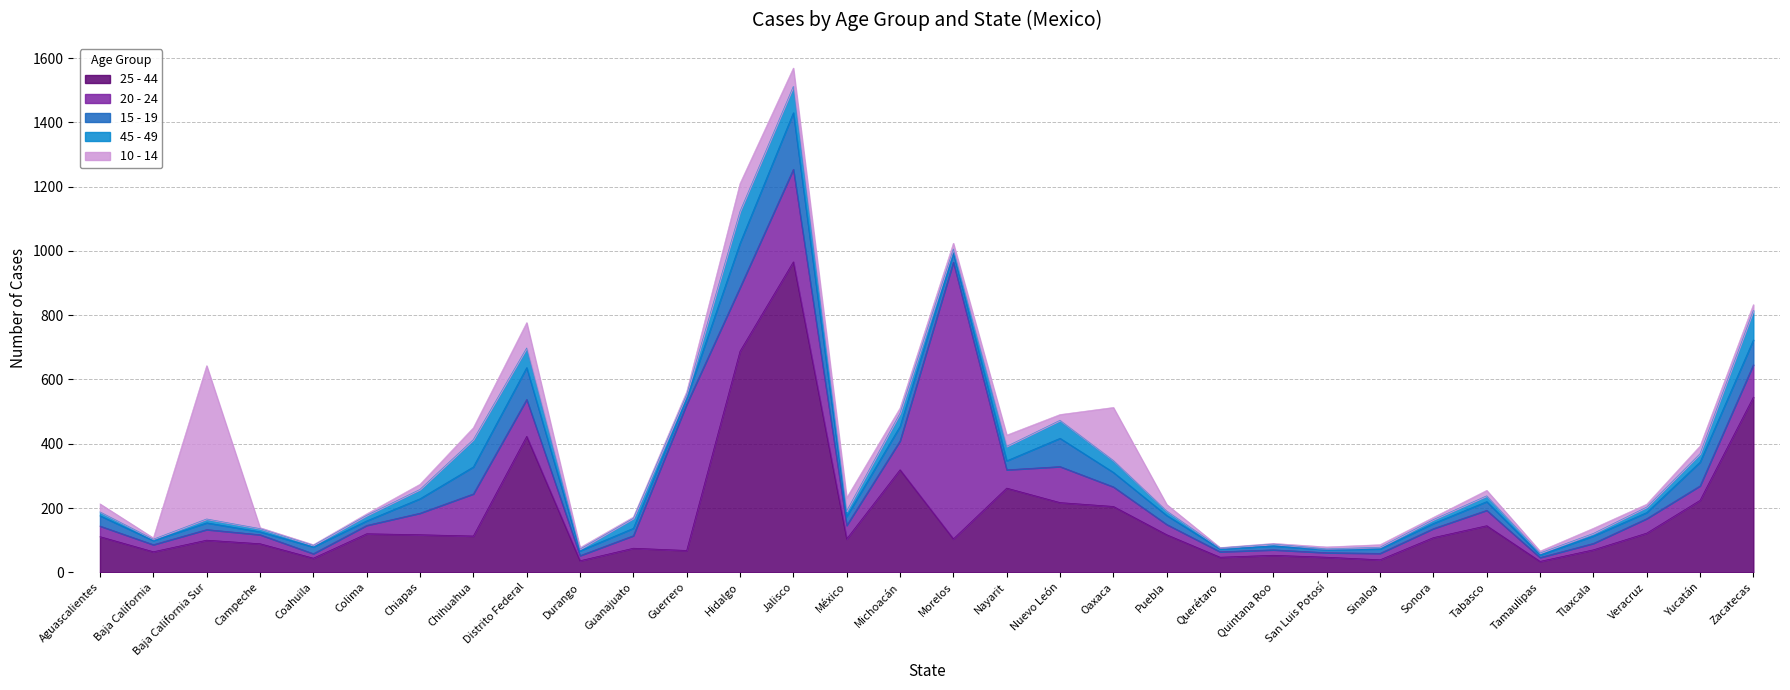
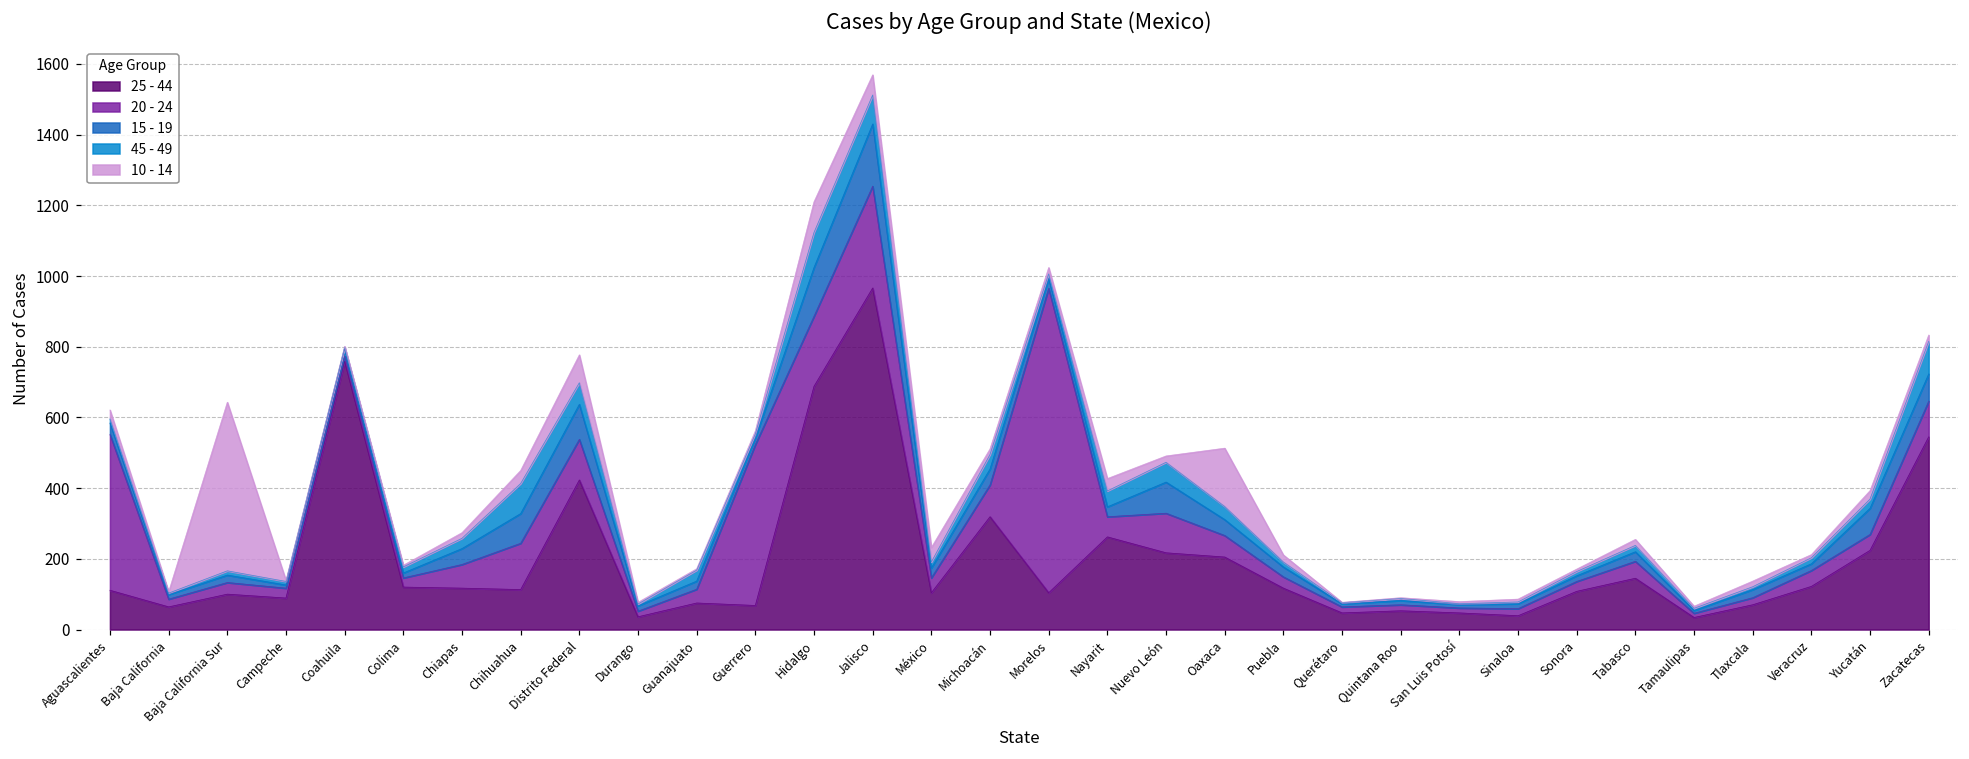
  {
    "25 - 44": {
      "Aguascalientes": 110,
      "Baja California": 60,
      "Baja California Sur": 100,
      "Campeche": 90,
-     "Coahuila": 40,
+     "Coahuila": 760,
      "Colima": 120,
      "Chiapas": 120,
      "Chihuahua": 110,
      "Distrito Federal": 420,
      "Durango": 40,
      "Guanajuato": 80,
      "Guerrero": 70,
      "Hidalgo": 690,
      "Jalisco": 970,
      "México": 100,
      "Michoacán": 320,
      "Morelos": 100,
      "Nayarit": 260,
      "Nuevo León": 220,
      "Oaxaca": 210,
      "Puebla": 120,
      "Querétaro": 50,
      "Quintana Roo": 50,
      "San Luis Potosí": 50,
      "Sinaloa": 40,
      "Sonora": 110,
      "Tabasco": 150,
      "Tamaulipas": 30,
      "Tlaxcala": 70,
      "Veracruz": 120,
      "Yucatán": 220,
      "Zacatecas": 550
    },
    "20 - 24": {
-     "Aguascalientes": 30,
+     "Aguascalientes": 440,
      "Baja California": 20,
      "Baja California Sur": 30,
      "Campeche": 30,
      "Coahuila": 10,
      "Colima": 30,
      "Chiapas": 70,
      "Chihuahua": 130,
      "Distrito Federal": 120,
      "Durango": 20,
      "Guanajuato": 40,
      "Guerrero": 460,
      "Hidalgo": 200,
      "Jalisco": 290,
      "México": 40,
      "Michoacán": 90,
      "Morelos": 860,
      "Nayarit": 60,
      "Nuevo León": 110,
      "Oaxaca": 60,
      "Puebla": 30,
      "Querétaro": 20,
      "Quintana Roo": 20,
      "San Luis Potosí": 10,
      "Sinaloa": 20,
      "Sonora": 30,
      "Tabasco": 50,
      "Tamaulipas": 10,
      "Tlaxcala": 20,
      "Veracruz": 50,
      "Yucatán": 50,
      "Zacatecas": 100
    },
    "10 - 14": {
      "Aguascalientes": 30,
      "Baja California Sur": 480,
      "Chiapas": 20,
      "Chihuahua": 40,
      "Distrito Federal": 80,
      "Guerrero": 10,
      "Hidalgo": 90,
      "Jalisco": 60,
      "México": 40,
      "Michoacán": 20,
      "Morelos": 20,
      "Nayarit": 40,
      "Nuevo León": 20,
      "Oaxaca": 170,
      "Puebla": 20,
      "Tabasco": 20,
      "Tlaxcala": 20,
      "Veracruz": 10,
      "Yucatán": 20,
      "Zacatecas": 20
    }
  }
